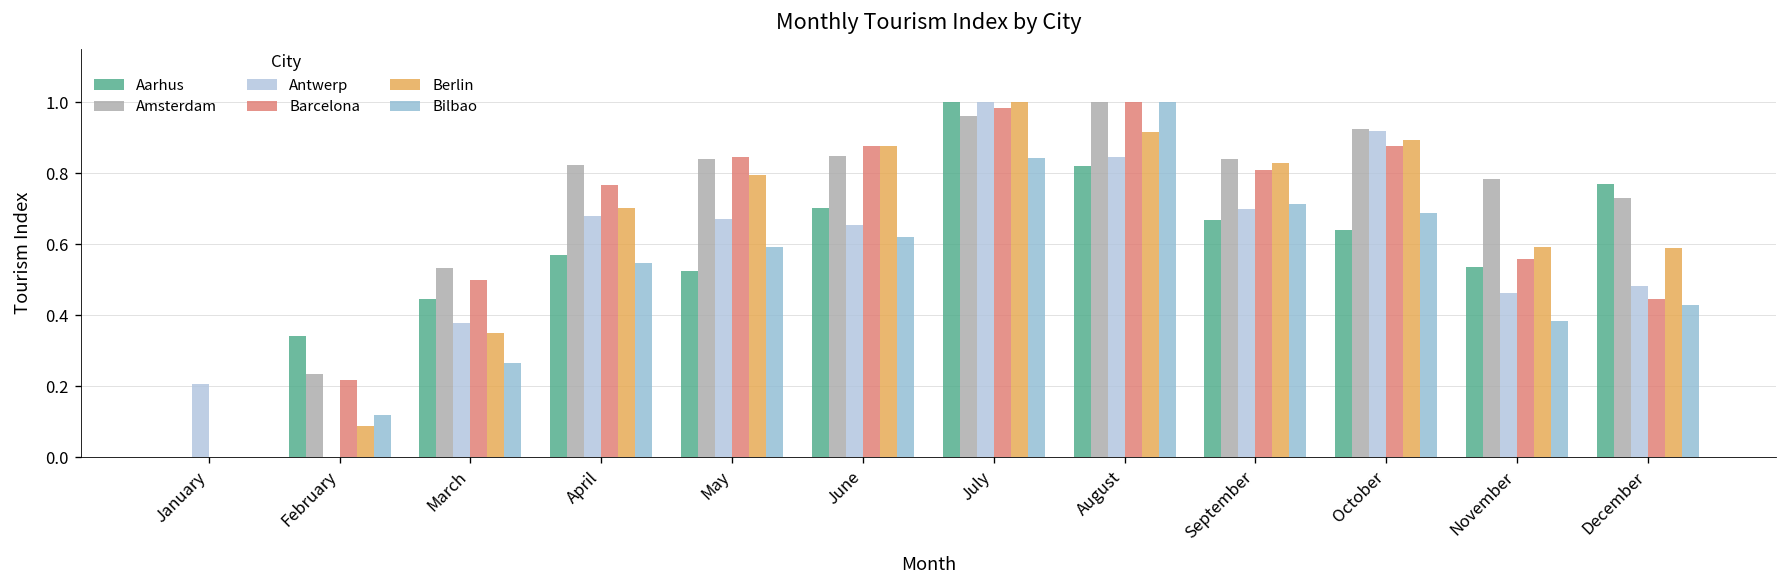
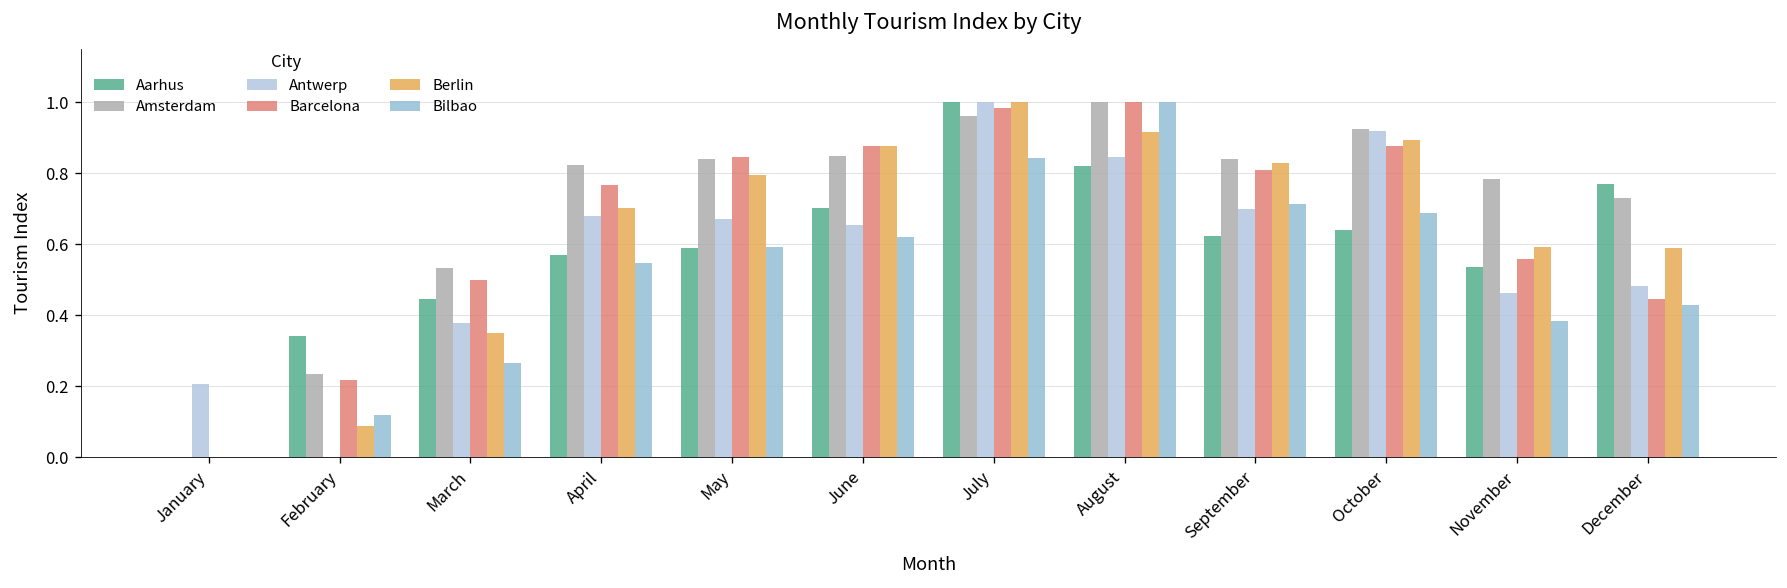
  {
    "Aarhus": {
      "January": 0.00,
      "February": 0.34,
      "March": 0.45,
      "April": 0.57,
-     "May": 0.53,
+     "May": 0.59,
      "June": 0.70,
      "July": 1.00,
      "August": 0.82,
-     "September": 0.67,
+     "September": 0.62,
      "October": 0.64,
      "November": 0.54,
      "December": 0.77
    }
  }
